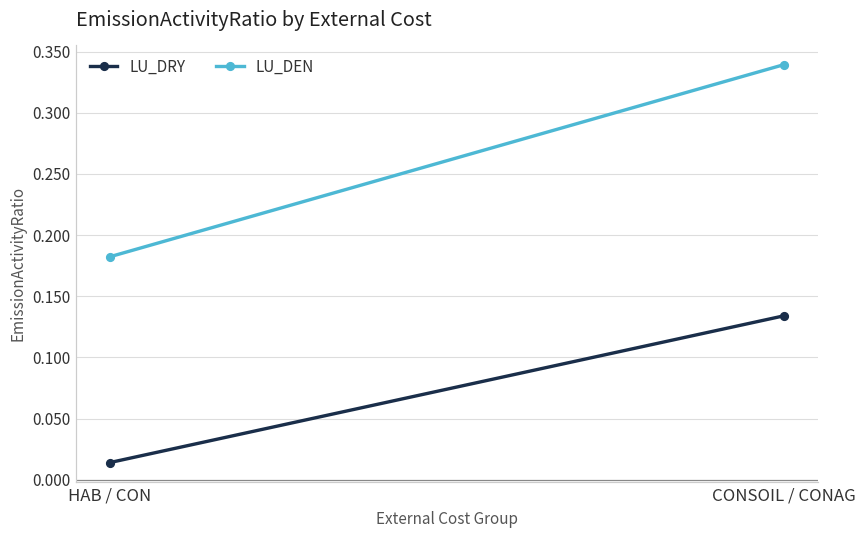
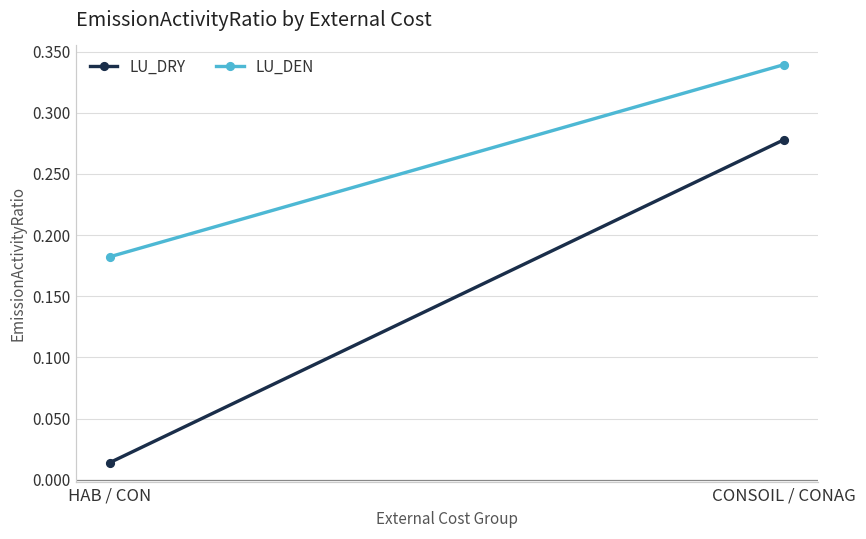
  {
    "LU_DRY": {
      "HAB / CON": 0.014,
-     "CONSOIL / CONAG": 0.134
+     "CONSOIL / CONAG": 0.278
    },
    "LU_DEN": {
      "HAB / CON": 0.182,
      "CONSOIL / CONAG": 0.339
    }
  }
